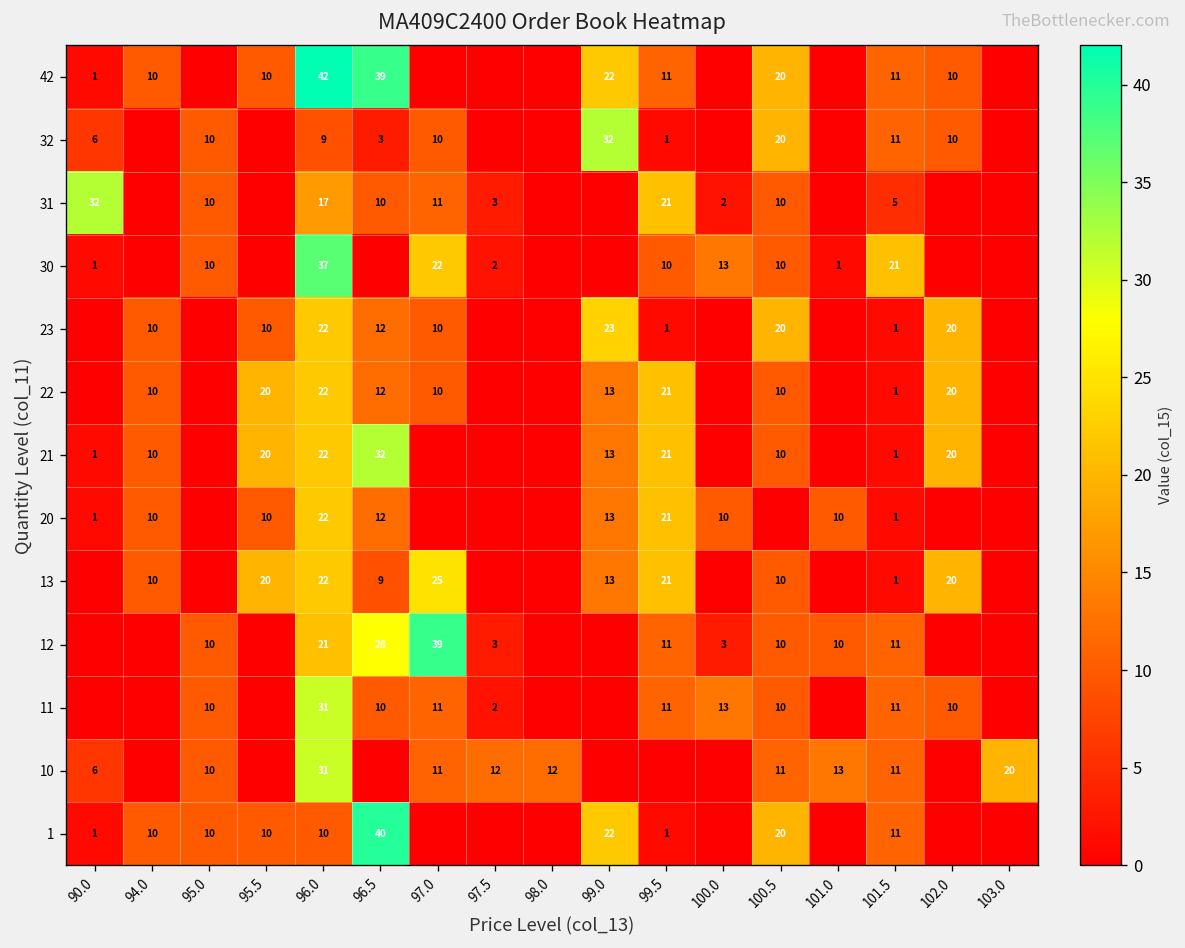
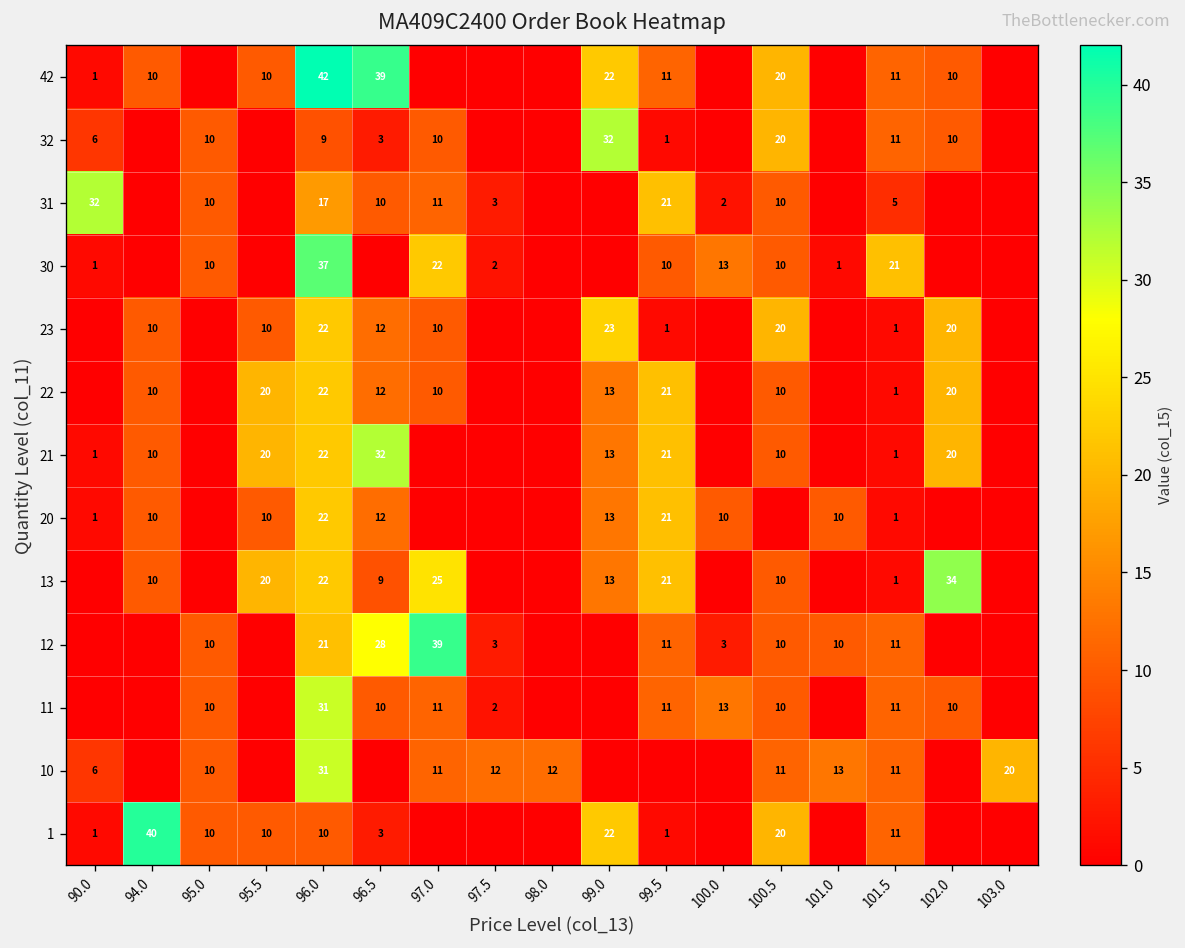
  {
    "42": {
      "90.0": 1,
      "94.0": 10,
      "95.5": 10,
      "96.0": 42,
      "96.5": 39,
      "99.0": 22,
      "99.5": 11,
      "100.5": 20,
      "101.5": 11,
      "102.0": 10
    },
    "32": {
      "90.0": 6,
      "95.0": 10,
      "96.0": 9,
      "96.5": 3,
      "97.0": 10,
      "99.0": 32,
      "99.5": 1,
      "100.5": 20,
      "101.5": 11,
      "102.0": 10
    },
    "31": {
      "90.0": 32,
      "95.0": 10,
      "96.0": 17,
      "96.5": 10,
      "97.0": 11,
      "97.5": 3,
      "99.5": 21,
      "100.0": 2,
      "100.5": 10,
      "101.5": 5
    },
    "30": {
      "90.0": 1,
      "95.0": 10,
      "96.0": 37,
      "97.0": 22,
      "97.5": 2,
      "99.5": 10,
      "100.0": 13,
      "100.5": 10,
      "101.0": 1,
      "101.5": 21
    },
    "23": {
      "94.0": 10,
      "95.5": 10,
      "96.0": 22,
      "96.5": 12,
      "97.0": 10,
      "99.0": 23,
      "99.5": 1,
      "100.5": 20,
      "101.5": 1,
      "102.0": 20
    },
    "22": {
      "94.0": 10,
      "95.5": 20,
      "96.0": 22,
      "96.5": 12,
      "97.0": 10,
      "99.0": 13,
      "99.5": 21,
      "100.5": 10,
      "101.5": 1,
      "102.0": 20
    },
    "21": {
      "90.0": 1,
      "94.0": 10,
      "95.5": 20,
      "96.0": 22,
      "96.5": 32,
      "99.0": 13,
      "99.5": 21,
      "100.5": 10,
      "101.5": 1,
      "102.0": 20
    },
    "20": {
      "90.0": 1,
      "94.0": 10,
      "95.5": 10,
      "96.0": 22,
      "96.5": 12,
      "99.0": 13,
      "99.5": 21,
      "100.0": 10,
      "101.0": 10,
      "101.5": 1
    },
    "13": {
      "94.0": 10,
      "95.5": 20,
      "96.0": 22,
      "96.5": 9,
      "97.0": 25,
      "99.0": 13,
      "99.5": 21,
      "100.5": 10,
      "101.5": 1,
-     "102.0": 20
+     "102.0": 34
    },
    "12": {
      "95.0": 10,
      "96.0": 21,
      "96.5": 28,
      "97.0": 39,
      "97.5": 3,
      "99.5": 11,
      "100.0": 3,
      "100.5": 10,
      "101.0": 10,
      "101.5": 11
    },
    "11": {
      "95.0": 10,
      "96.0": 31,
      "96.5": 10,
      "97.0": 11,
      "97.5": 2,
      "99.5": 11,
      "100.0": 13,
      "100.5": 10,
      "101.5": 11,
      "102.0": 10
    },
    "10": {
      "90.0": 6,
      "95.0": 10,
      "96.0": 31,
      "97.0": 11,
      "97.5": 12,
      "98.0": 12,
      "100.5": 11,
      "101.0": 13,
      "101.5": 11,
      "103.0": 20
    },
    "1": {
      "90.0": 1,
-     "94.0": 10,
+     "94.0": 40,
      "95.0": 10,
      "95.5": 10,
      "96.0": 10,
-     "96.5": 40,
+     "96.5": 3,
      "99.0": 22,
      "99.5": 1,
      "100.5": 20,
      "101.5": 11
    }
  }
